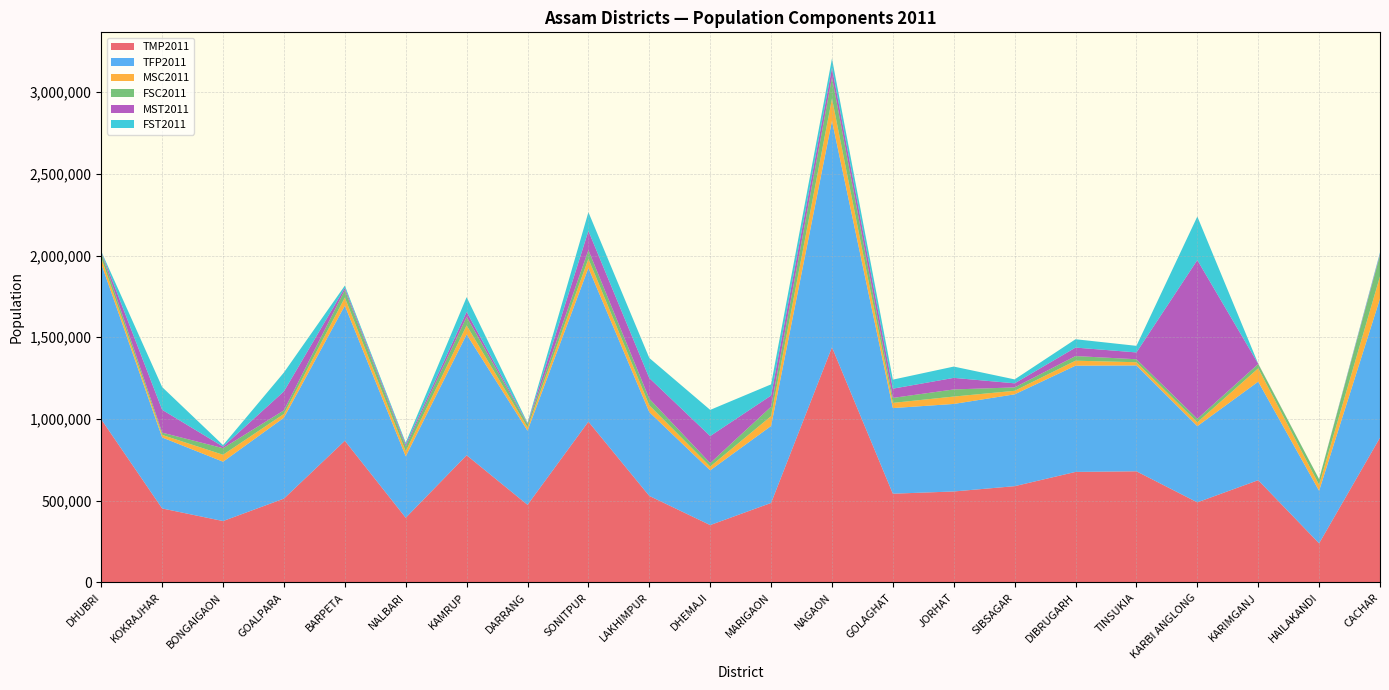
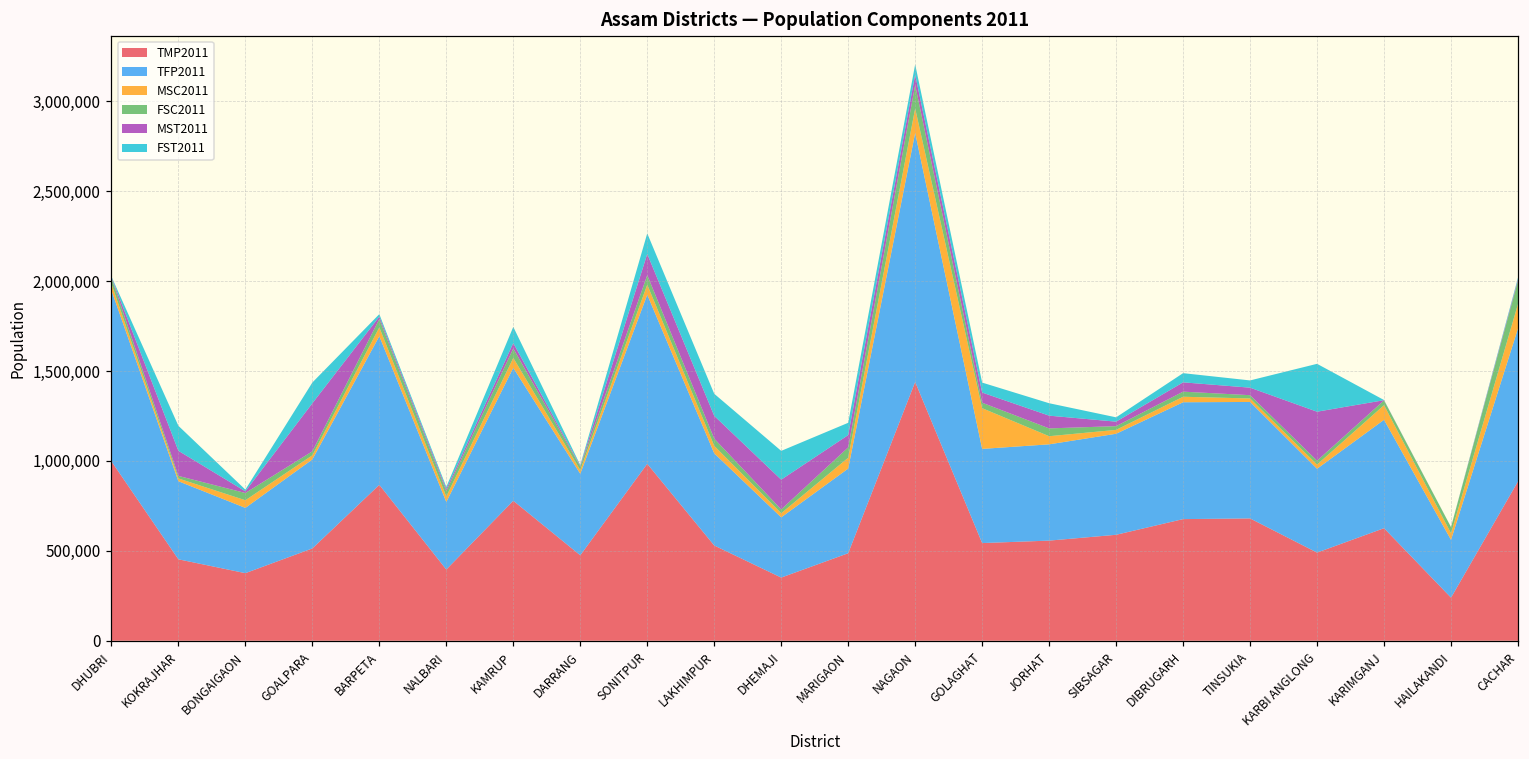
  {
    "TMP2011": {
      "DHUBRI": "1,000,000",
      "KOKRAJHAR": "450,000",
      "BONGAIGAON": "380,000",
      "GOALPARA": "510,000",
      "BARPETA": "870,000",
      "NALBARI": "400,000",
      "KAMRUP": "780,000",
      "DARRANG": "480,000",
      "SONITPUR": "980,000",
      "LAKHIMPUR": "530,000",
      "DHEMAJI": "350,000",
      "MARIGAON": "490,000",
      "NAGAON": "1,440,000",
      "GOLAGHAT": "540,000",
      "JORHAT": "560,000",
      "SIBSAGAR": "590,000",
      "DIBRUGARH": "680,000",
      "TINSUKIA": "680,000",
      "KARBI ANGLONG": "490,000",
      "KARIMGANJ": "630,000",
      "HAILAKANDI": "240,000",
      "CACHAR": "890,000"
    },
    "MSC2011": {
      "DHUBRI": "40,000",
      "BONGAIGAON": "40,000",
      "GOALPARA": "20,000",
      "BARPETA": "50,000",
      "NALBARI": "30,000",
      "KAMRUP": "60,000",
      "DARRANG": "20,000",
      "SONITPUR": "60,000",
      "LAKHIMPUR": "40,000",
      "DHEMAJI": "20,000",
      "MARIGAON": "60,000",
      "NAGAON": "140,000",
-     "GOLAGHAT": "30,000",
+     "GOLAGHAT": "230,000",
      "JORHAT": "50,000",
      "SIBSAGAR": "20,000",
      "DIBRUGARH": "30,000",
      "TINSUKIA": "20,000",
      "KARBI ANGLONG": "20,000",
      "KARIMGANJ": "80,000",
      "HAILAKANDI": "40,000",
      "CACHAR": "140,000"
    },
    "FSC2011": {
      "GOALPARA": "20,000",
      "KAMRUP": "50,000",
      "SONITPUR": "50,000",
      "LAKHIMPUR": "40,000",
      "DHEMAJI": "20,000",
      "MARIGAON": "60,000",
      "NAGAON": "130,000",
      "GOLAGHAT": "30,000",
      "JORHAT": "40,000",
      "SIBSAGAR": "20,000",
      "DIBRUGARH": "30,000",
      "TINSUKIA": "20,000",
      "KARBI ANGLONG": "20,000"
    },
    "MST2011": {
      "KOKRAJHAR": "140,000",
-     "GOALPARA": "120,000",
+     "GOALPARA": "270,000",
      "KAMRUP": "30,000",
      "SONITPUR": "120,000",
      "LAKHIMPUR": "130,000",
      "DHEMAJI": "170,000",
      "MARIGAON": "70,000",
      "NAGAON": "60,000",
      "GOLAGHAT": "60,000",
      "JORHAT": "70,000",
      "SIBSAGAR": "20,000",
      "DIBRUGARH": "50,000",
      "TINSUKIA": "40,000",
-     "KARBI ANGLONG": "970,000"
+     "KARBI ANGLONG": "270,000"
    }
  }
